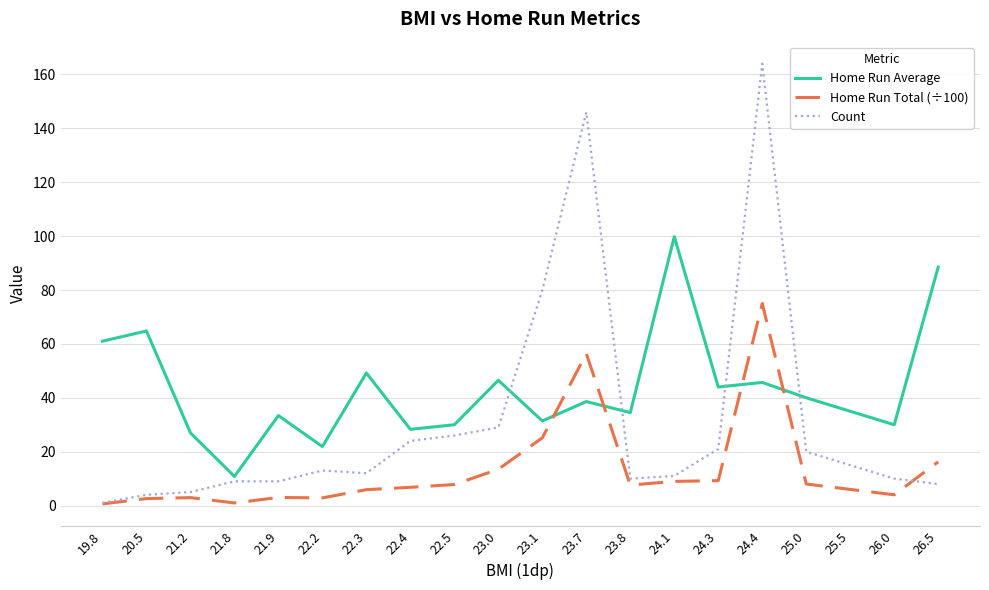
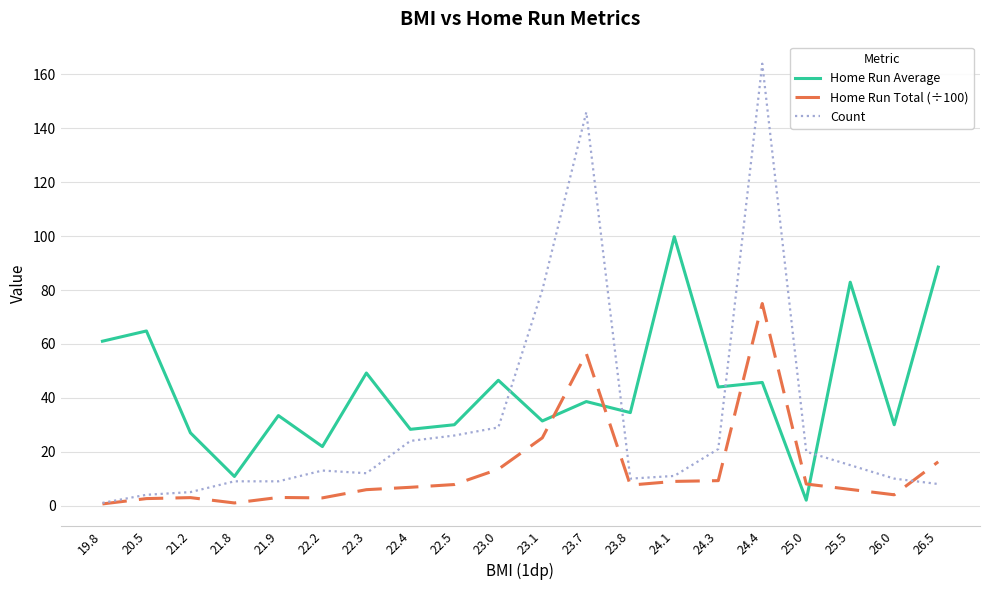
  {
    "Home Run Average": {
      "19.8": 61,
      "20.5": 65,
      "21.2": 27,
      "21.8": 11,
      "21.9": 33,
      "22.2": 22,
      "22.3": 49,
      "22.4": 28,
      "22.5": 30,
      "23.0": 47,
      "23.1": 31,
      "23.7": 39,
      "23.8": 35,
      "24.1": 100,
      "24.3": 44,
      "24.4": 46,
-     "25.0": 40,
-     "25.5": 35,
+     "25.0": 2,
+     "25.5": 83,
      "26.0": 30,
      "26.5": 89
    },
    "Home Run Total (÷100)": {
      "20.5": 3,
      "21.2": 3,
      "21.8": 1,
      "21.9": 3,
      "22.2": 3,
      "22.3": 6,
      "22.4": 7,
      "22.5": 8,
      "23.0": 13,
      "23.1": 25,
      "23.7": 56,
      "23.8": 8,
      "24.1": 9,
      "24.3": 9,
      "24.4": 75,
      "25.0": 8,
      "25.5": 6,
      "26.0": 4,
      "26.5": 16
    },
    "Count": {
      "20.5": 4,
      "21.2": 5,
      "21.8": 9,
      "21.9": 9,
      "22.2": 13,
      "22.3": 12,
      "22.4": 24,
      "22.5": 26,
      "23.0": 29,
      "23.1": 80,
      "23.7": 146,
      "23.8": 10,
      "24.1": 11,
      "24.3": 21,
      "24.4": 164,
      "25.0": 20,
      "25.5": 15,
      "26.0": 10,
      "26.5": 8
    }
  }
